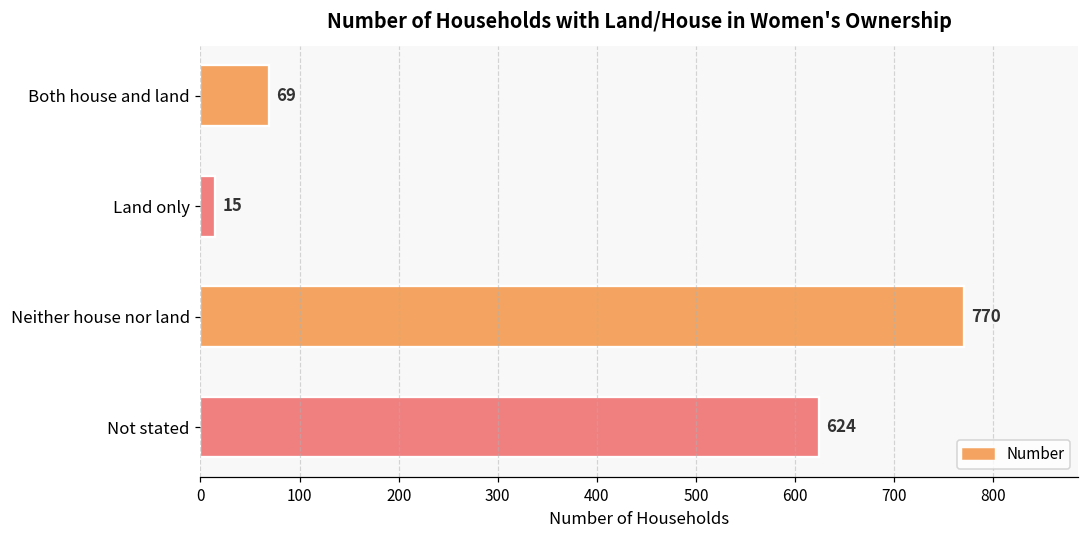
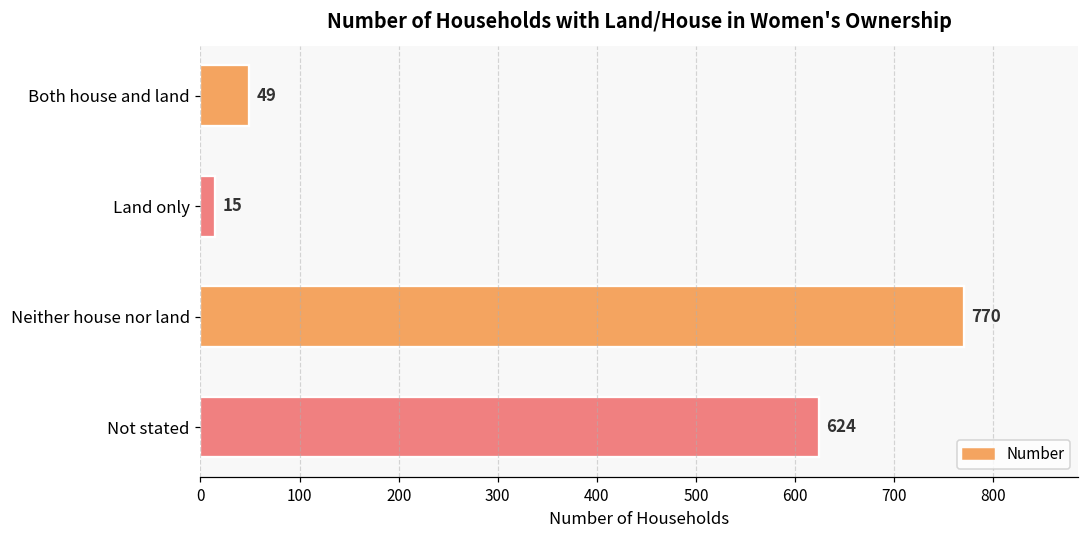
  {
-   "Both house and land": 69,
+   "Both house and land": 49,
    "Land only": 15,
    "Neither house nor land": 770,
    "Not stated": 624
  }
